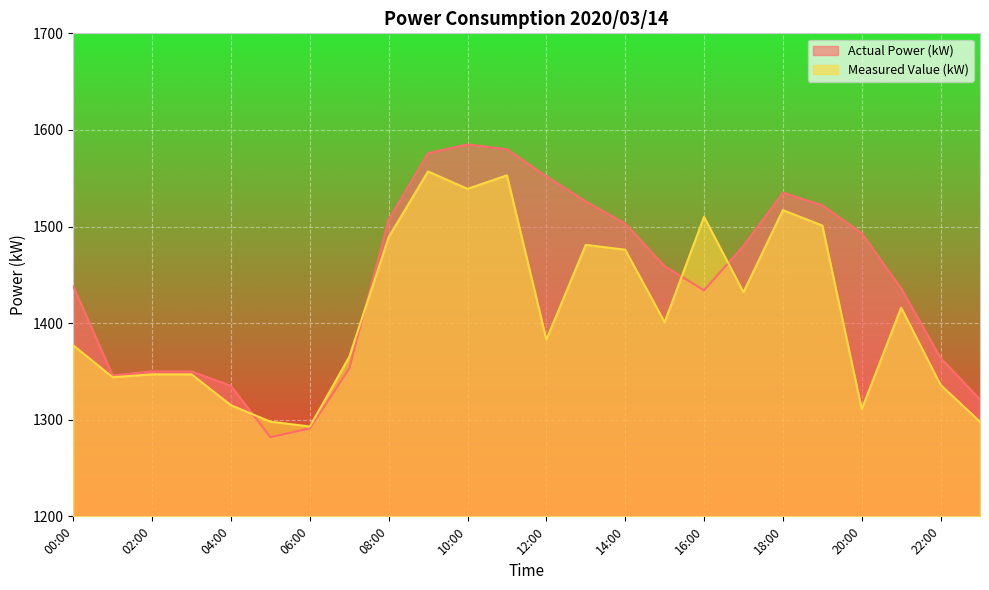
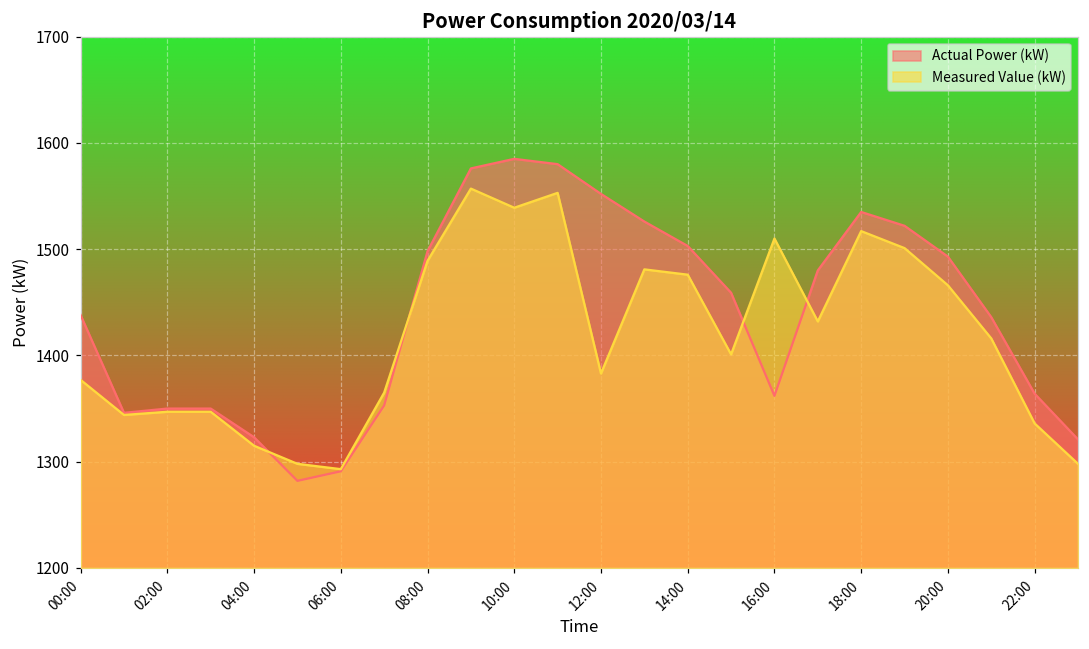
  {
    "Actual Power (kW)": {
      "00:00": 1440,
      "02:00": 1350,
-     "04:00": 1340,
-     "08:00": 1510,
+     "04:00": 1320,
+     "08:00": 1500,
      "10:00": 1590,
      "12:00": 1550,
      "14:00": 1500,
-     "16:00": 1430,
+     "16:00": 1360,
      "18:00": 1540,
      "20:00": 1490,
      "22:00": 1360
    },
    "Measured Value (kW)": {
      "00:00": 1380,
      "02:00": 1350,
      "04:00": 1320,
      "08:00": 1490,
      "10:00": 1540,
      "12:00": 1380,
      "14:00": 1480,
      "16:00": 1510,
      "18:00": 1520,
-     "20:00": 1310,
+     "20:00": 1470,
      "22:00": 1340
    }
  }
